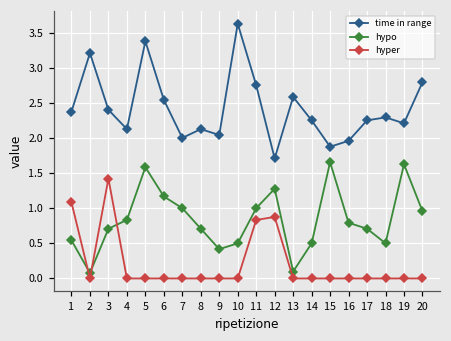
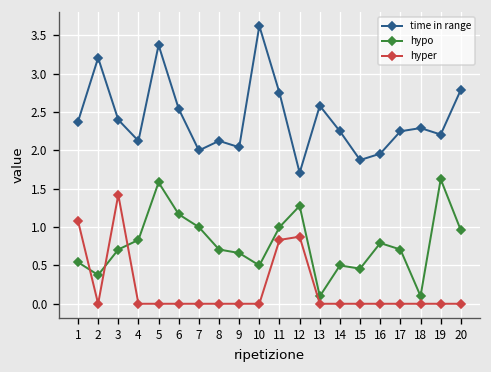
  {
    "time in range": {
      "1": 2.4,
      "2": 3.2,
      "3": 2.4,
      "4": 2.1,
      "5": 3.4,
      "6": 2.5,
      "7": 2.0,
      "8": 2.1,
      "9": 2.0,
      "10": 3.6,
      "11": 2.8,
      "12": 1.7,
      "13": 2.6,
      "14": 2.3,
      "15": 1.9,
      "16": 2.0,
      "17": 2.3,
      "18": 2.3,
      "19": 2.2,
      "20": 2.8
    },
    "hypo": {
      "1": 0.5,
-     "2": 0.1,
+     "2": 0.4,
      "3": 0.7,
      "4": 0.8,
      "5": 1.6,
      "6": 1.2,
      "7": 1.0,
      "8": 0.7,
-     "9": 0.4,
+     "9": 0.7,
      "10": 0.5,
      "11": 1.0,
      "12": 1.3,
      "13": 0.1,
      "14": 0.5,
-     "15": 1.7,
+     "15": 0.5,
      "16": 0.8,
      "17": 0.7,
-     "18": 0.5,
+     "18": 0.1,
      "19": 1.6,
      "20": 1.0
    },
    "hyper": {
      "1": 1.1,
      "2": 0.0,
      "3": 1.4,
      "4": 0.0,
      "5": 0.0,
      "6": 0.0,
      "7": 0.0,
      "8": 0.0,
      "9": 0.0,
      "10": 0.0,
      "11": 0.8,
      "12": 0.9,
      "13": 0.0,
      "14": 0.0,
      "15": 0.0,
      "16": 0.0,
      "17": 0.0,
      "18": 0.0,
      "19": 0.0,
      "20": 0.0
    }
  }
